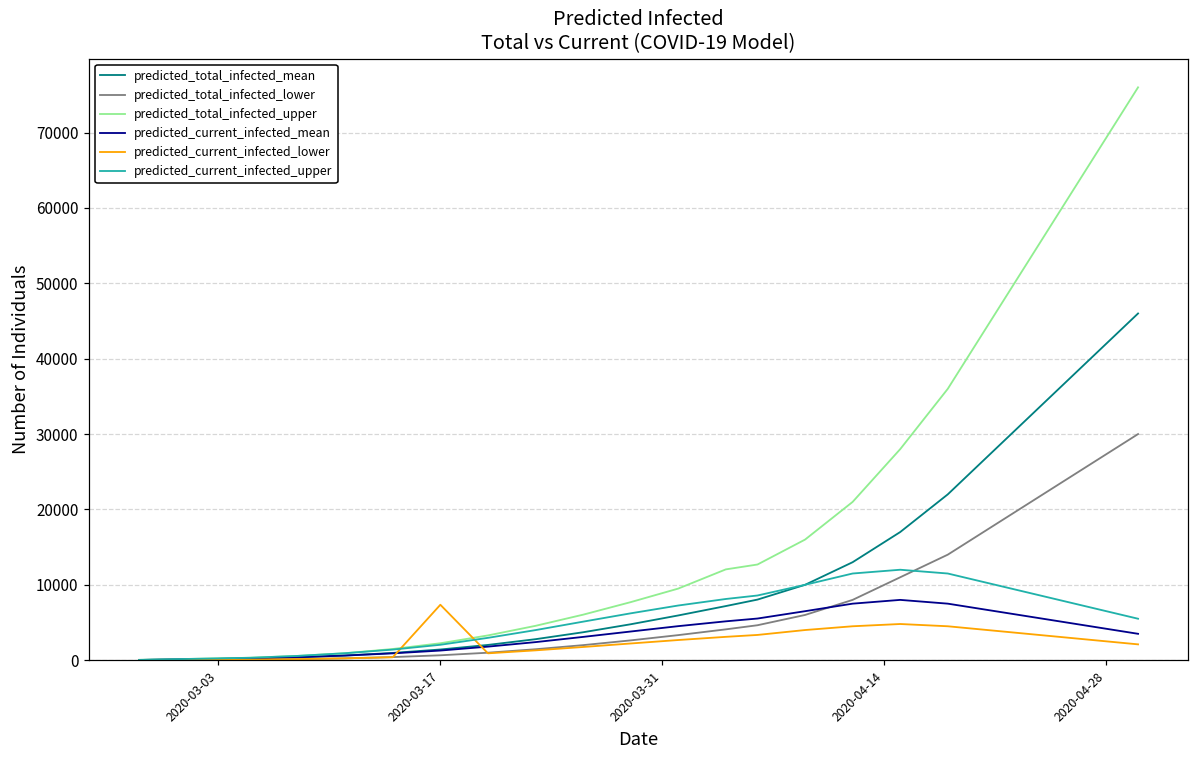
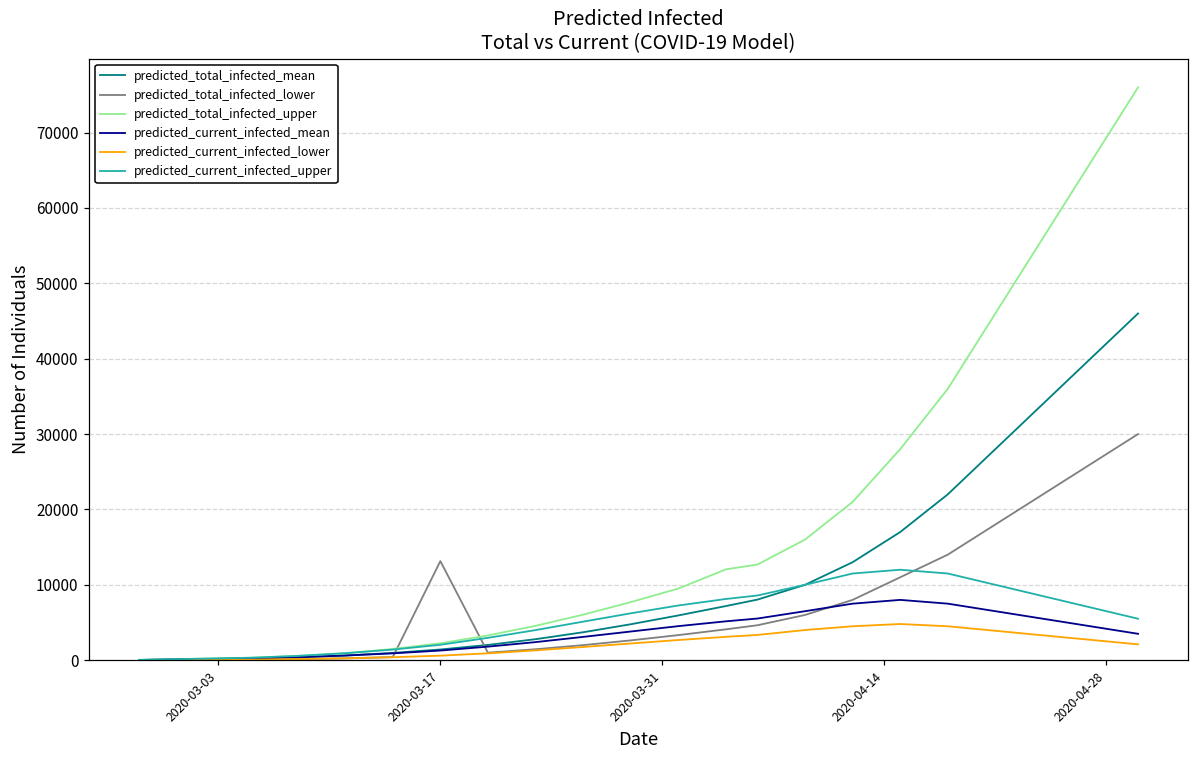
  {
    "predicted_total_infected_lower": {
-     "2020-03-17": 1000
+     "2020-03-17": 13000
    },
    "predicted_current_infected_lower": {
-     "2020-03-17": 7000
+     "2020-03-17": 1000
    }
  }
